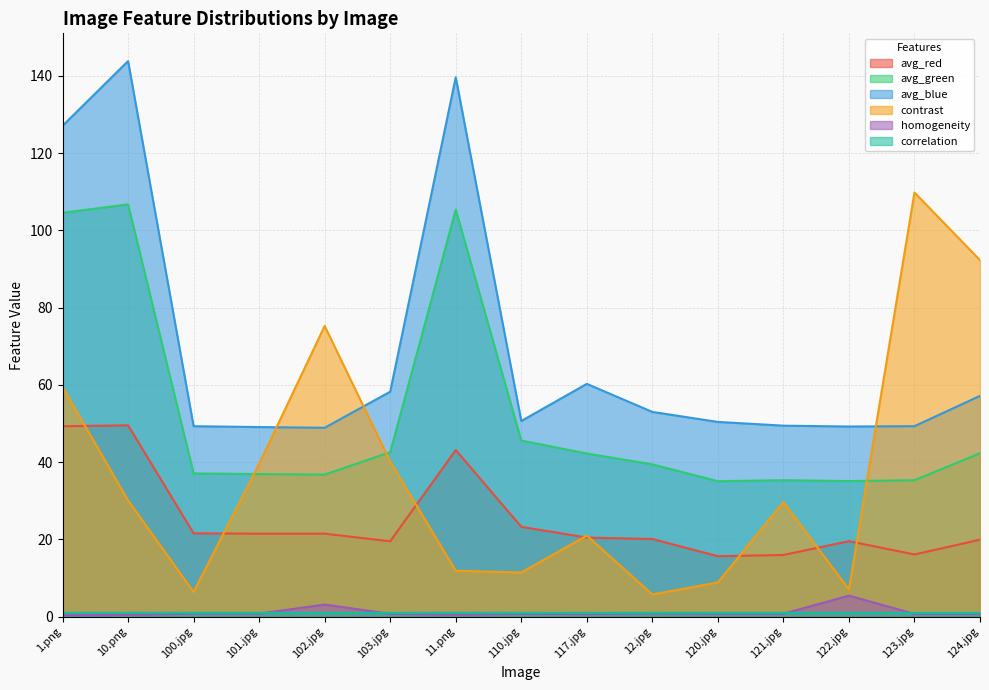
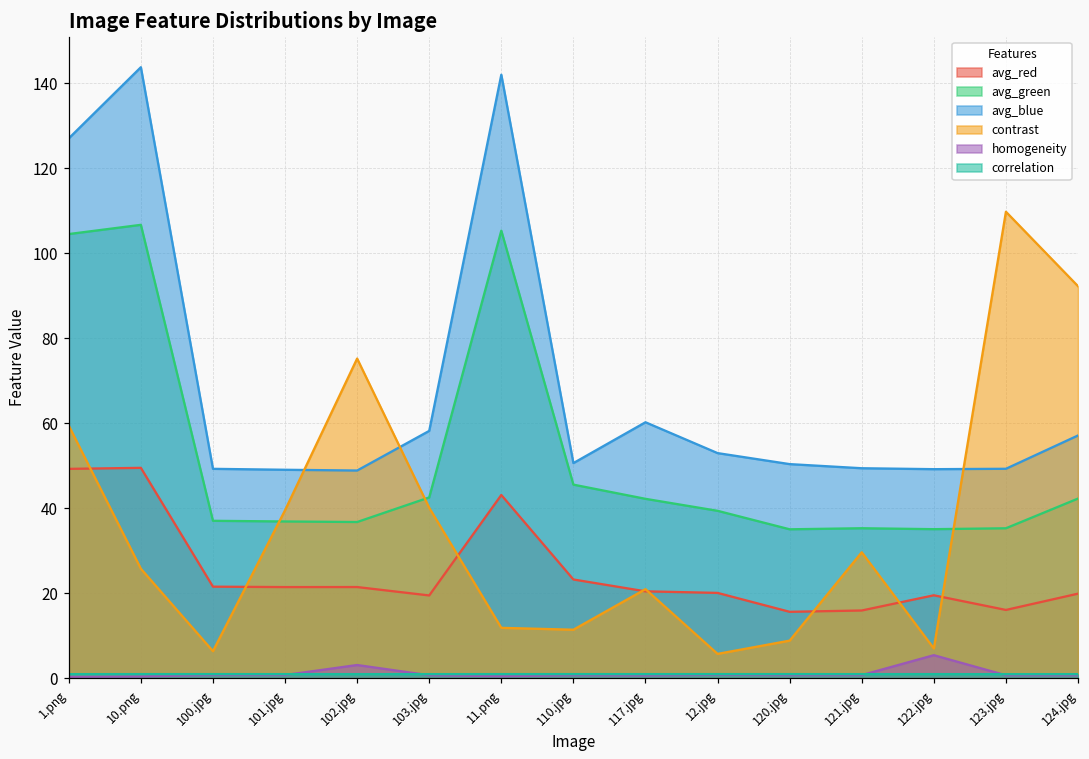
  {
    "avg_red": {
      "1.png": 49,
      "10.png": 50,
      "100.jpg": 22,
      "101.jpg": 21,
      "102.jpg": 21,
      "103.jpg": 20,
      "11.png": 43,
      "110.jpg": 23,
      "12.jpg": 20,
      "120.jpg": 16,
      "121.jpg": 16,
      "122.jpg": 20,
      "123.jpg": 16,
      "124.jpg": 20
    },
    "avg_blue": {
      "1.png": 127,
      "10.png": 144,
      "100.jpg": 49,
      "101.jpg": 49,
      "102.jpg": 49,
      "103.jpg": 58,
-     "11.png": 140,
+     "11.png": 142,
      "110.jpg": 51,
      "117.jpg": 60,
      "12.jpg": 53,
      "120.jpg": 50,
      "121.jpg": 49,
      "122.jpg": 49,
      "123.jpg": 49,
      "124.jpg": 57
    },
    "contrast": {
      "1.png": 59,
-     "10.png": 30,
+     "10.png": 26,
      "100.jpg": 6,
      "101.jpg": 40,
      "102.jpg": 75,
      "103.jpg": 40,
      "11.png": 12,
      "110.jpg": 11,
      "12.jpg": 6,
      "120.jpg": 9,
      "121.jpg": 30,
      "122.jpg": 7,
      "123.jpg": 110,
      "124.jpg": 92
    },
    "homogeneity": {
      "102.jpg": 3,
      "122.jpg": 5
    }
  }
